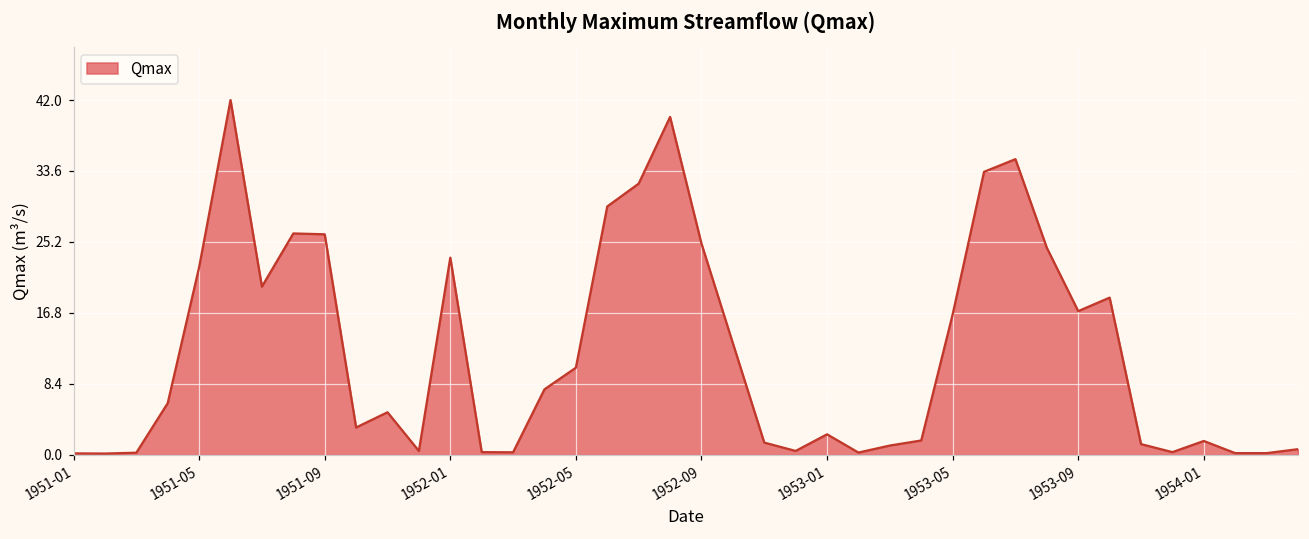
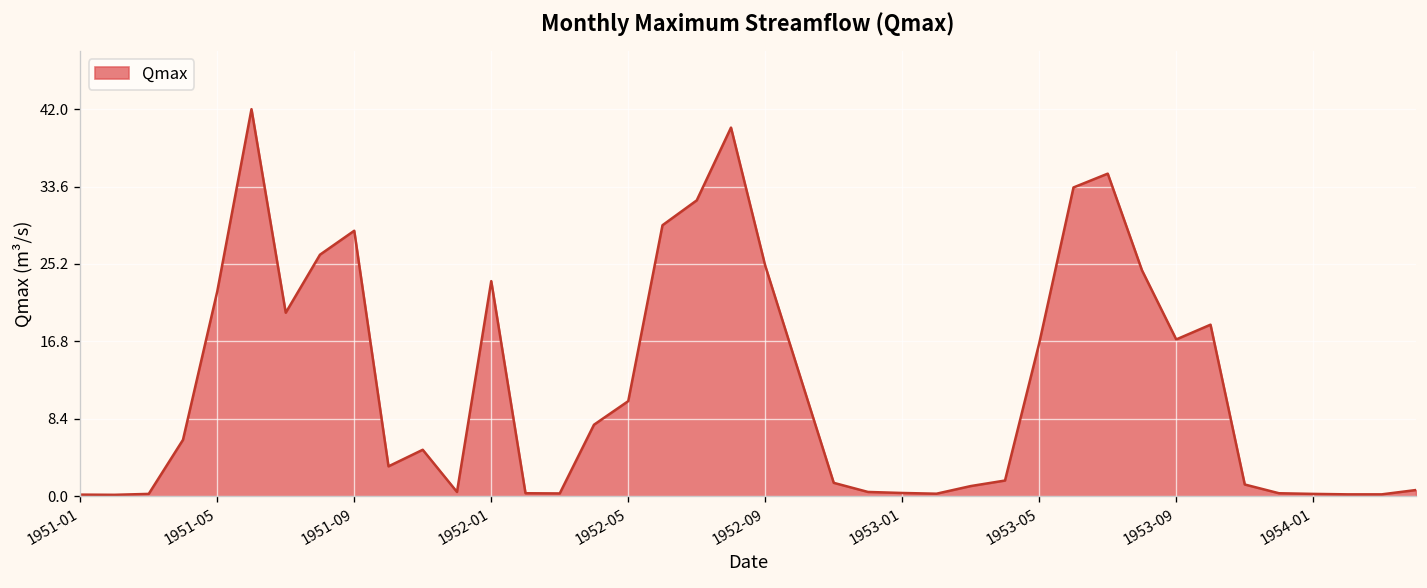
  {
    "1951-01": 0,
    "1951-05": 22,
-   "1951-09": 26,
+   "1951-09": 29,
    "1952-01": 23,
    "1952-05": 10,
    "1952-09": 25,
-   "1953-01": 2,
+   "1953-01": 0,
    "1953-05": 17,
    "1953-09": 17,
-   "1954-01": 2
+   "1954-01": 0
  }
